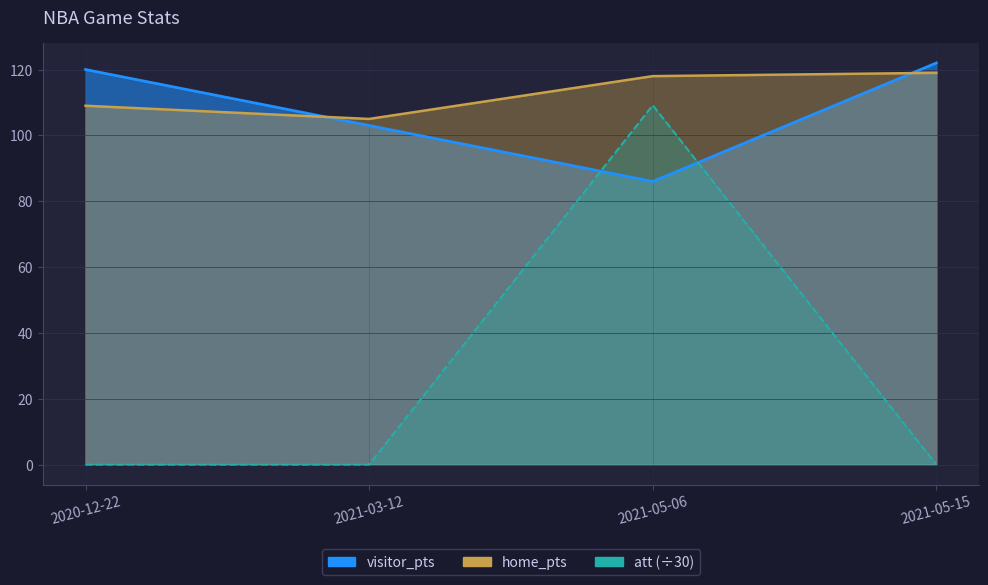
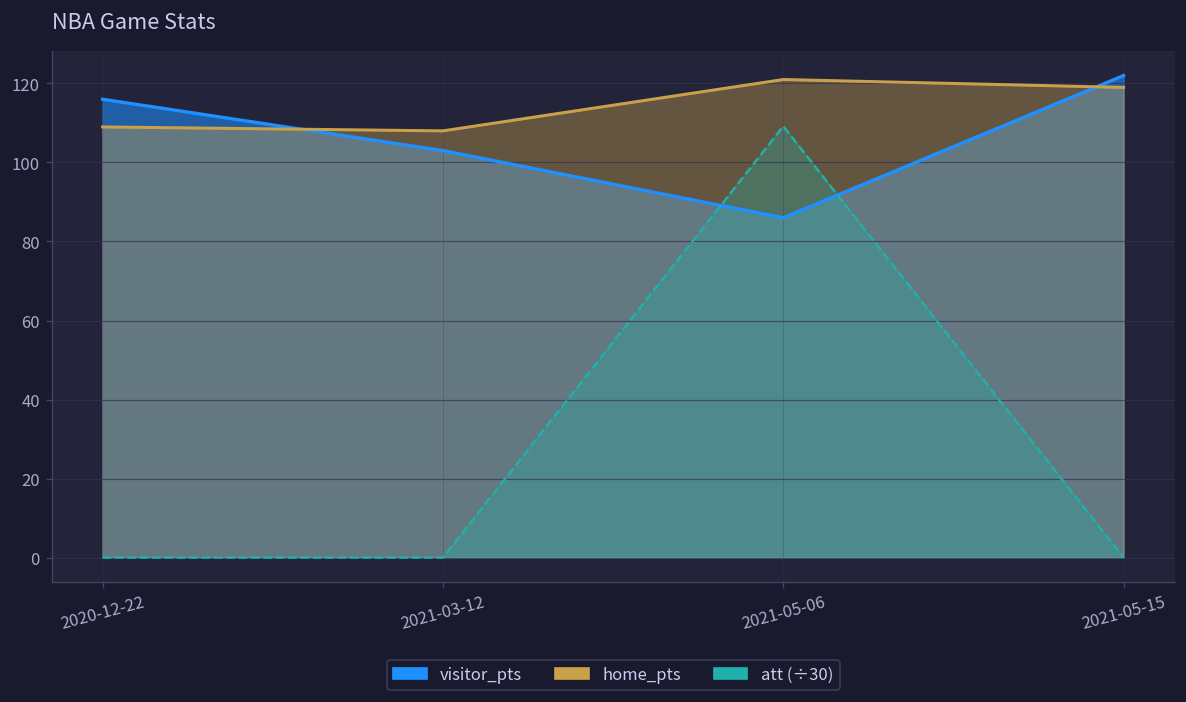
  {
    "visitor_pts": {
-     "2020-12-22": 120,
+     "2020-12-22": 116,
      "2021-03-12": 103,
      "2021-05-06": 86,
      "2021-05-15": 122
    },
    "home_pts": {
      "2020-12-22": 109,
-     "2021-03-12": 105,
-     "2021-05-06": 118,
+     "2021-03-12": 108,
+     "2021-05-06": 121,
      "2021-05-15": 119
    },
    "att (÷30)": {
      "2020-12-22": 0,
      "2021-03-12": 0,
      "2021-05-06": 109,
      "2021-05-15": 0
    }
  }
